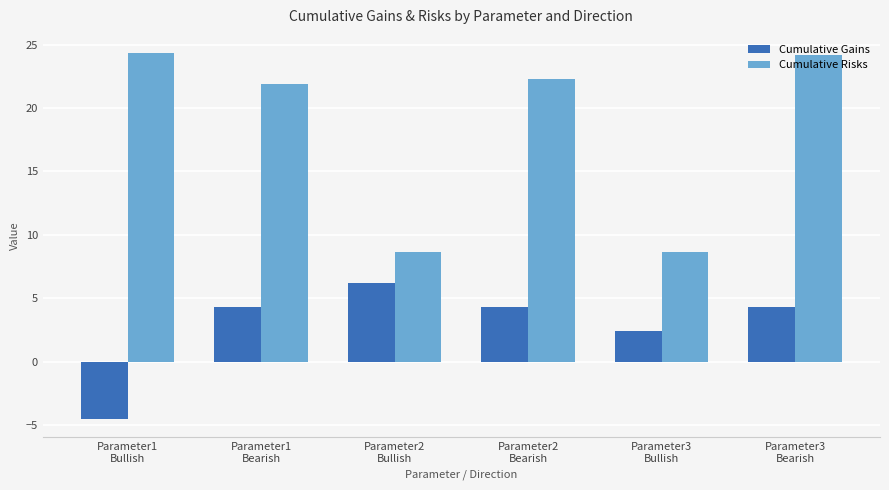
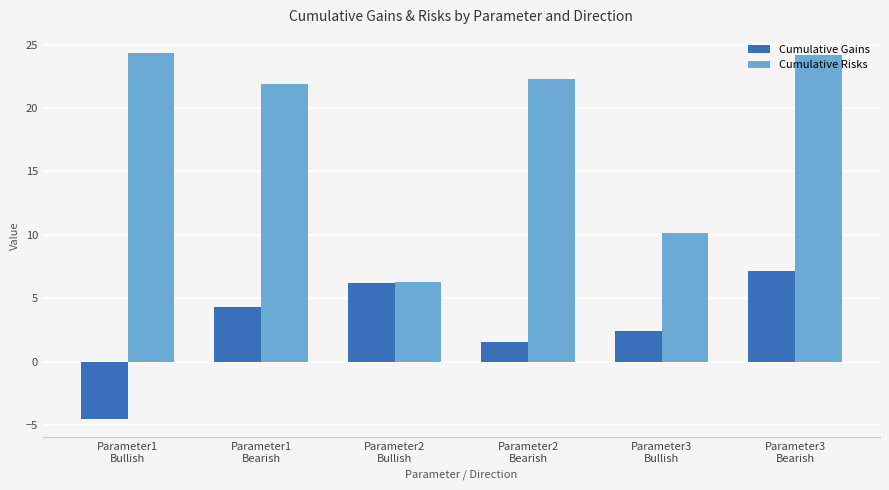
  {
    "Cumulative Gains": {
      "Parameter1 Bullish": -4.5,
      "Parameter1 Bearish": 4.3,
      "Parameter2 Bullish": 6.2,
-     "Parameter2 Bearish": 4.3,
+     "Parameter2 Bearish": 1.6,
      "Parameter3 Bullish": 2.4,
-     "Parameter3 Bearish": 4.3
+     "Parameter3 Bearish": 7.1
    },
    "Cumulative Risks": {
      "Parameter1 Bullish": 24.3,
      "Parameter1 Bearish": 21.9,
-     "Parameter2 Bullish": 8.7,
+     "Parameter2 Bullish": 6.3,
      "Parameter2 Bearish": 22.3,
-     "Parameter3 Bullish": 8.7,
+     "Parameter3 Bullish": 10.2,
      "Parameter3 Bearish": 24.2
    }
  }
